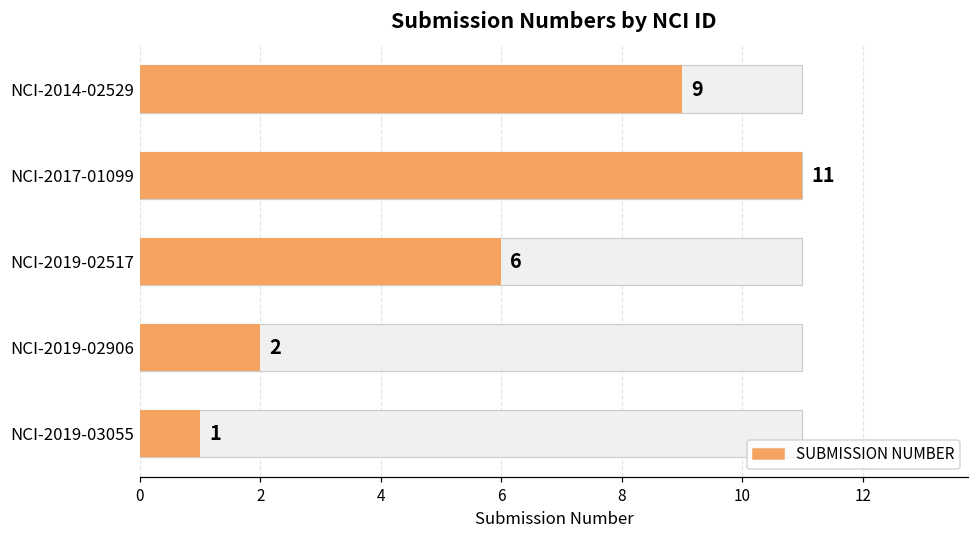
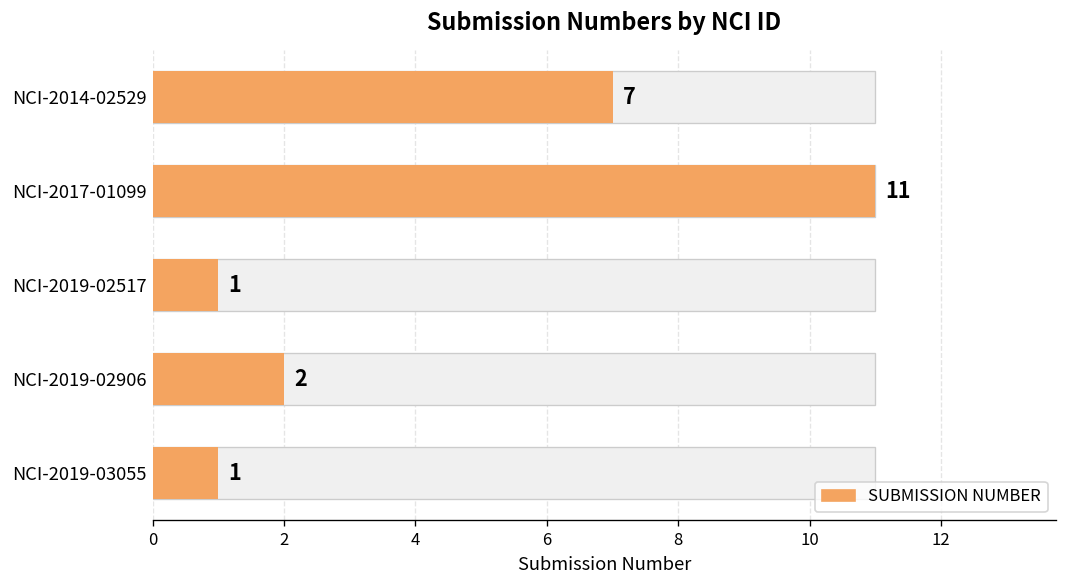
  {
    "SUBMISSION NUMBER": {
-     "NCI-2014-02529": 9,
+     "NCI-2014-02529": 7,
      "NCI-2017-01099": 11,
-     "NCI-2019-02517": 6
+     "NCI-2019-02517": 1
    }
  }
